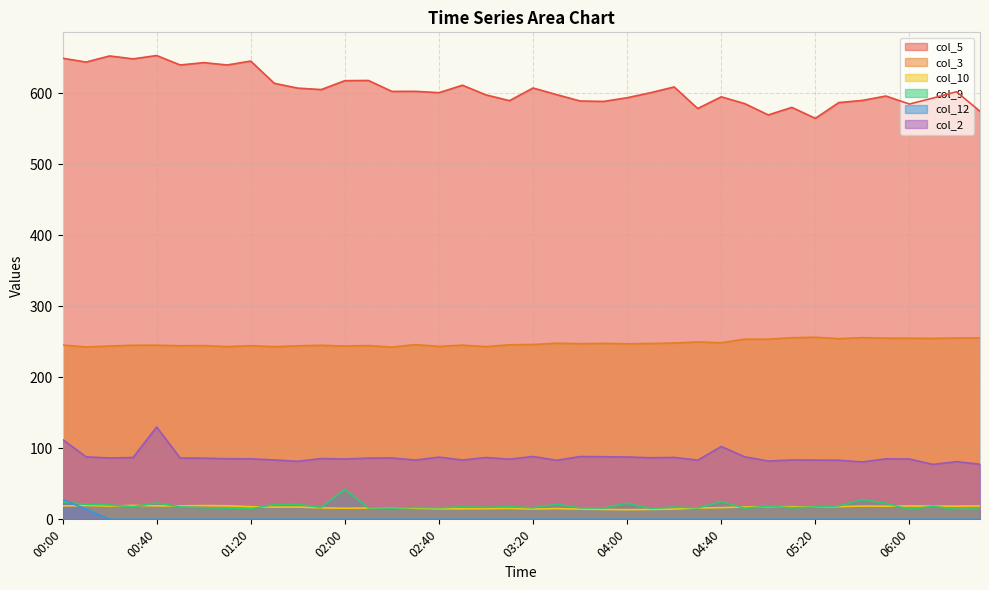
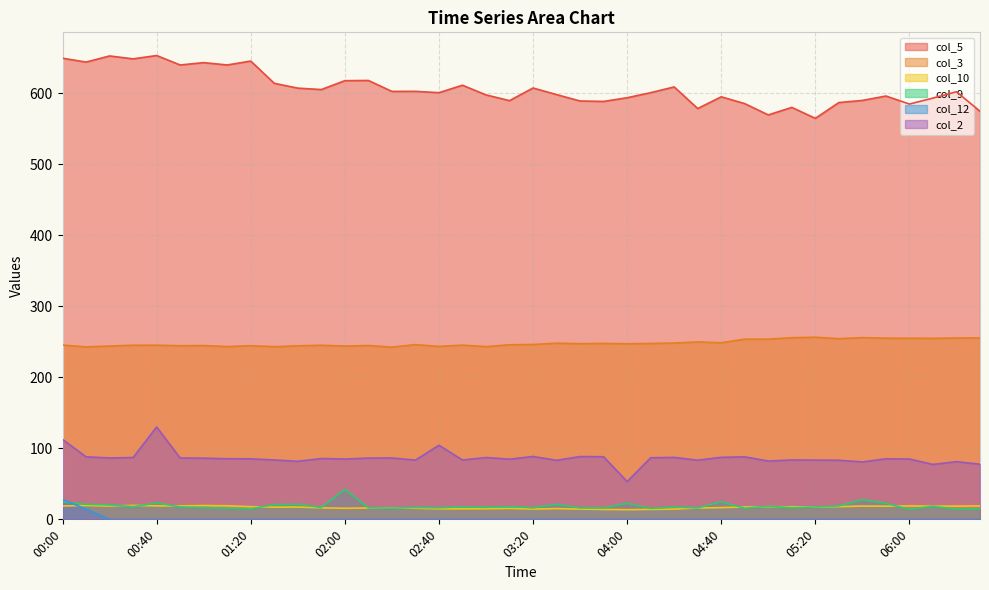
  {
    "col_9": {
      "00:40": 20,
      "02:00": 40,
      "04:00": 20,
      "04:40": 20,
      "06:00": 10
    },
    "col_12": {
      "00:40": 0,
      "01:20": 0,
      "02:00": 0,
      "02:40": 0,
      "03:20": 0,
      "04:00": 0,
      "04:40": 0,
      "05:20": 0,
      "06:00": 0
    },
    "col_2": {
      "00:00": 110,
      "00:40": 130,
      "01:20": 90,
      "02:00": 80,
-     "02:40": 90,
+     "02:40": 100,
      "03:20": 90,
-     "04:00": 90,
-     "04:40": 100,
+     "04:00": 50,
+     "04:40": 90,
      "05:20": 80,
      "06:00": 80
    }
  }
